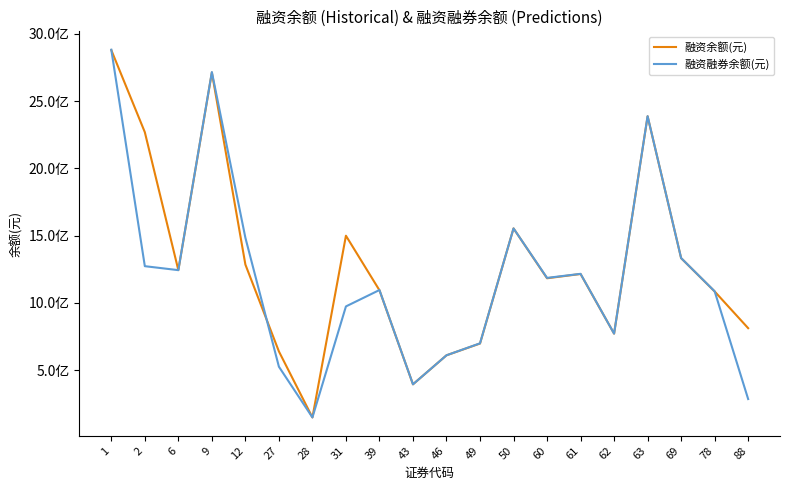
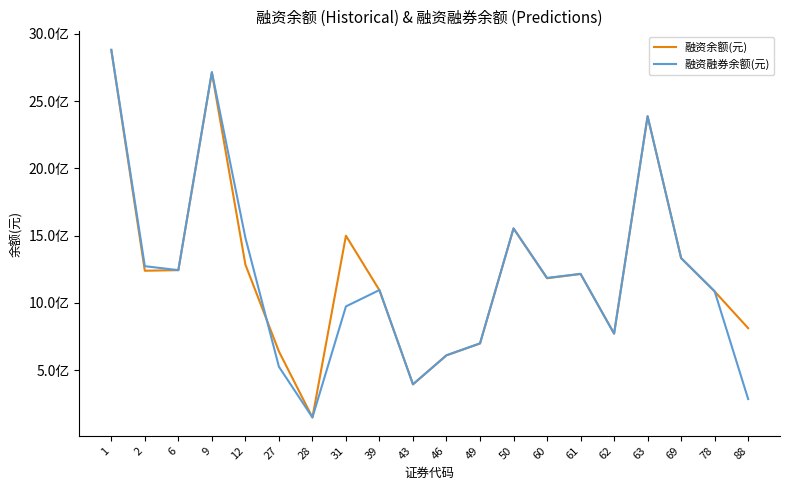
  {
    "融资余额(元)": {
-     "2": "22.7亿",
+     "2": "12.4亿",
      "12": "12.9亿",
      "27": "6.4亿",
      "31": "15.0亿",
      "88": "8.1亿"
    },
    "融资融券余额(元)": {
      "2": "12.7亿",
      "12": "14.8亿",
      "27": "5.3亿",
      "31": "9.7亿",
      "88": "2.8亿"
    }
  }
